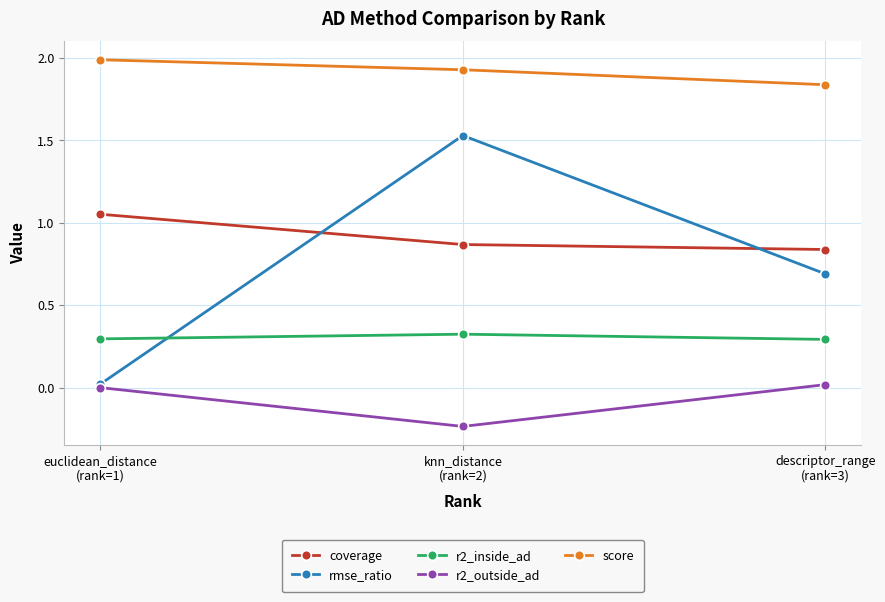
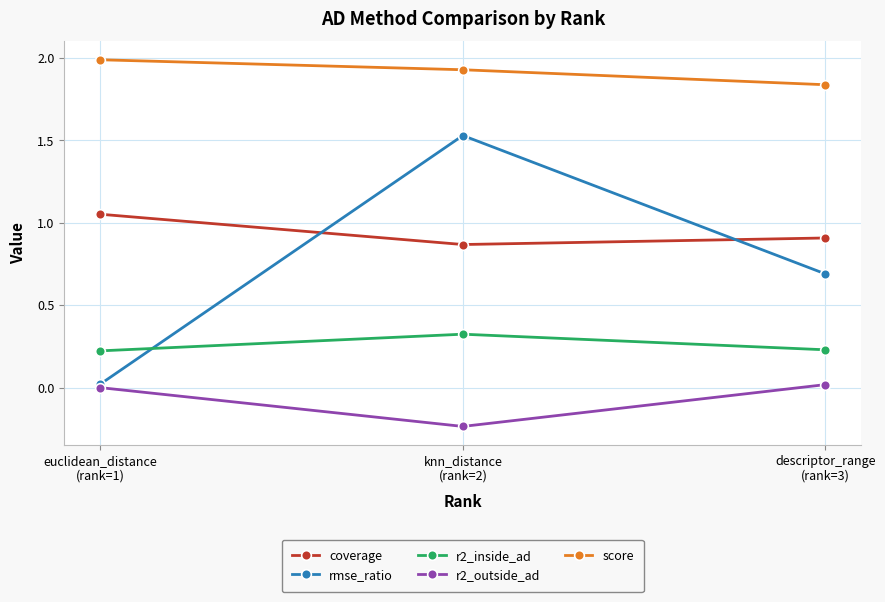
  {
    "coverage": {
      "euclidean_distance (rank=1)": 1.05,
      "knn_distance (rank=2)": 0.87,
-     "descriptor_range (rank=3)": 0.84
+     "descriptor_range (rank=3)": 0.91
    },
    "rmse_ratio": {
      "euclidean_distance (rank=1)": 0.02,
      "knn_distance (rank=2)": 1.53,
      "descriptor_range (rank=3)": 0.69
    },
    "r2_inside_ad": {
-     "euclidean_distance (rank=1)": 0.30,
+     "euclidean_distance (rank=1)": 0.22,
      "knn_distance (rank=2)": 0.32,
-     "descriptor_range (rank=3)": 0.29
+     "descriptor_range (rank=3)": 0.23
    },
    "r2_outside_ad": {
      "euclidean_distance (rank=1)": 0.00,
      "knn_distance (rank=2)": -0.24,
      "descriptor_range (rank=3)": 0.02
    },
    "score": {
      "euclidean_distance (rank=1)": 1.99,
      "knn_distance (rank=2)": 1.93,
      "descriptor_range (rank=3)": 1.84
    }
  }
